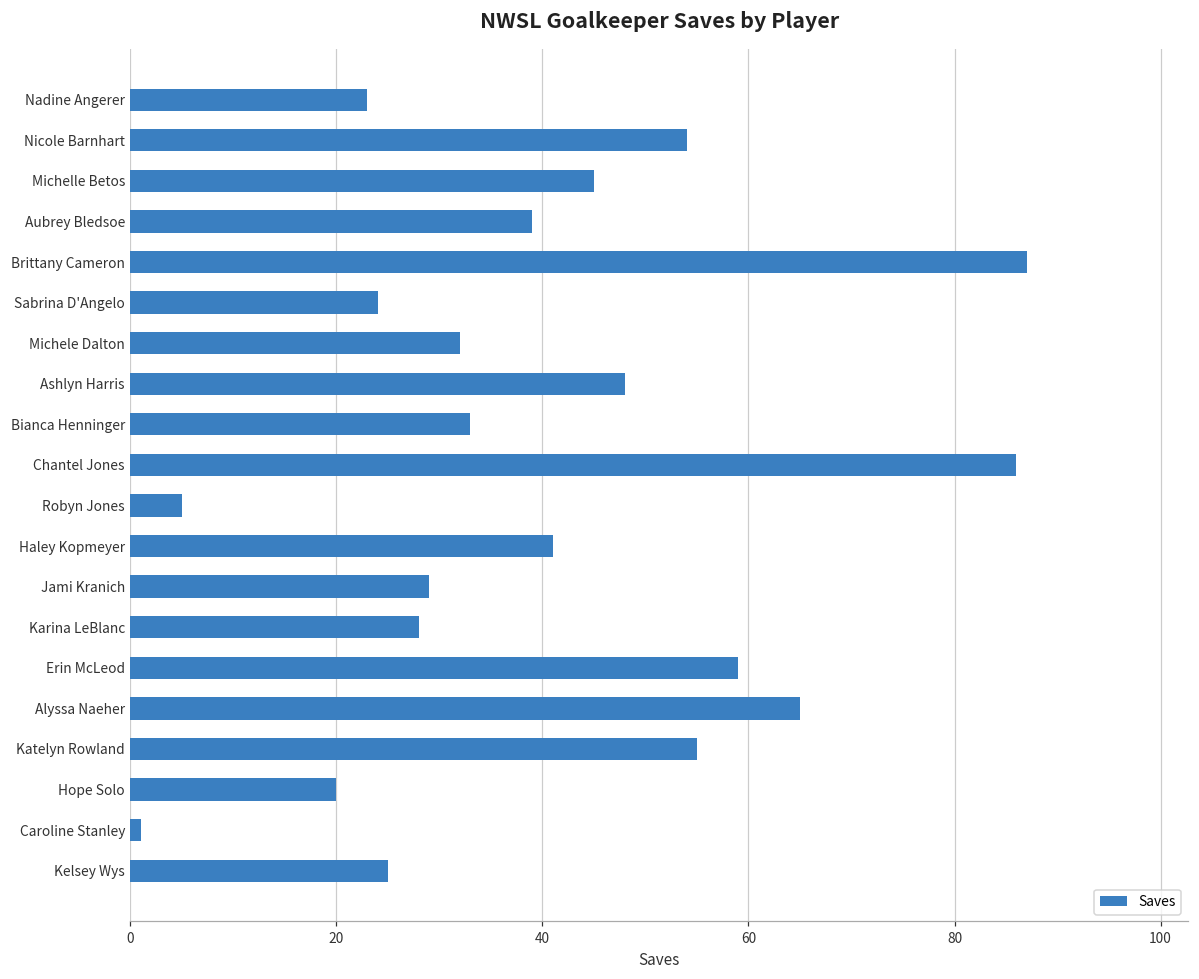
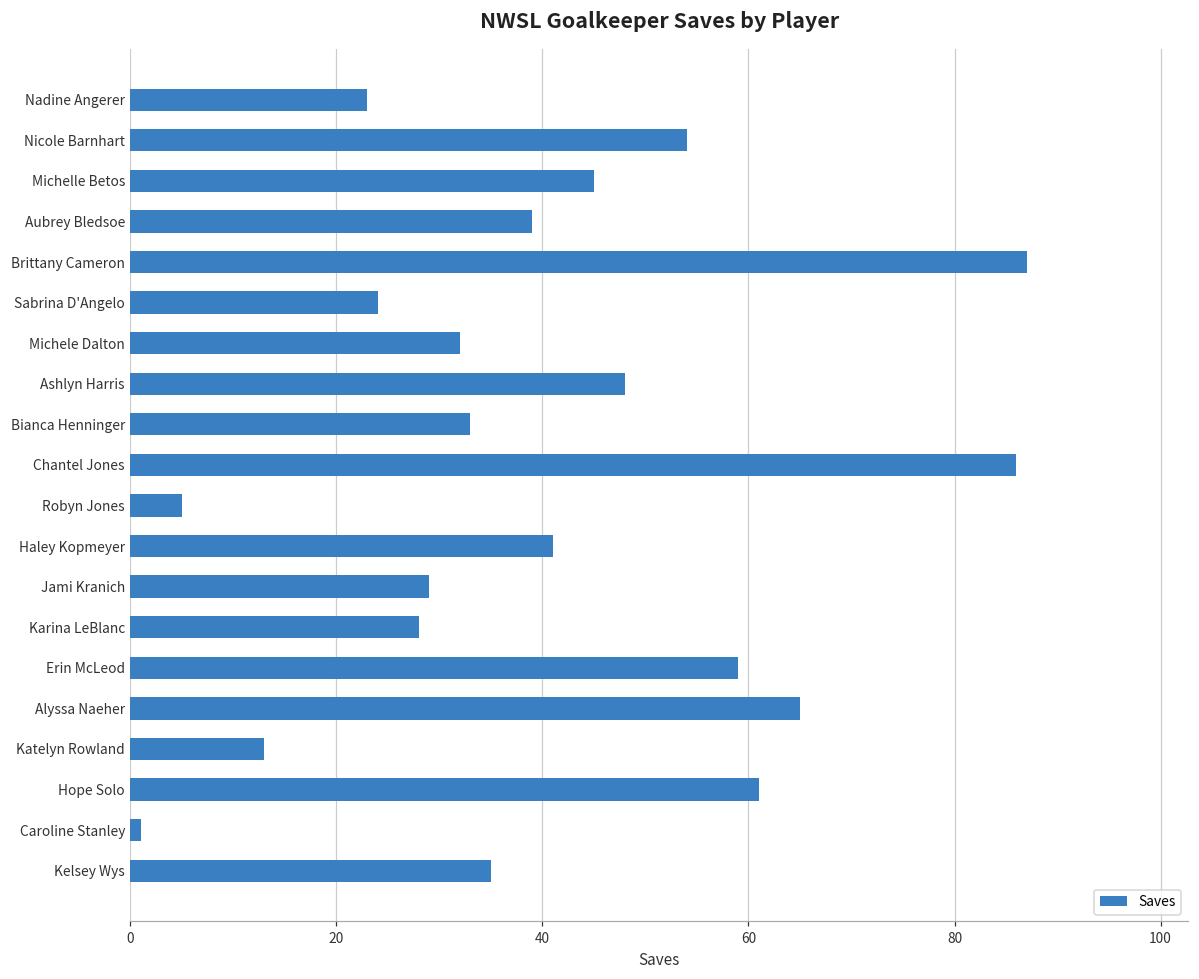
  {
    "Nadine Angerer": 23,
    "Nicole Barnhart": 54,
    "Michelle Betos": 45,
    "Aubrey Bledsoe": 39,
    "Brittany Cameron": 87,
    "Sabrina D'Angelo": 24,
    "Michele Dalton": 32,
    "Ashlyn Harris": 48,
    "Bianca Henninger": 33,
    "Chantel Jones": 86,
    "Robyn Jones": 5,
    "Haley Kopmeyer": 41,
    "Jami Kranich": 29,
    "Karina LeBlanc": 28,
    "Erin McLeod": 59,
    "Alyssa Naeher": 65,
-   "Katelyn Rowland": 55,
-   "Hope Solo": 20,
+   "Katelyn Rowland": 13,
+   "Hope Solo": 61,
    "Caroline Stanley": 1,
-   "Kelsey Wys": 25
+   "Kelsey Wys": 35
  }
